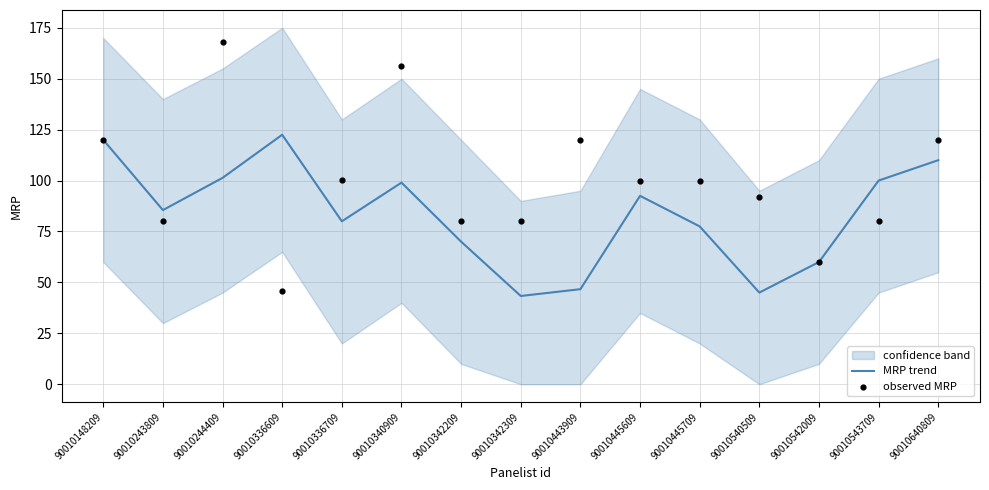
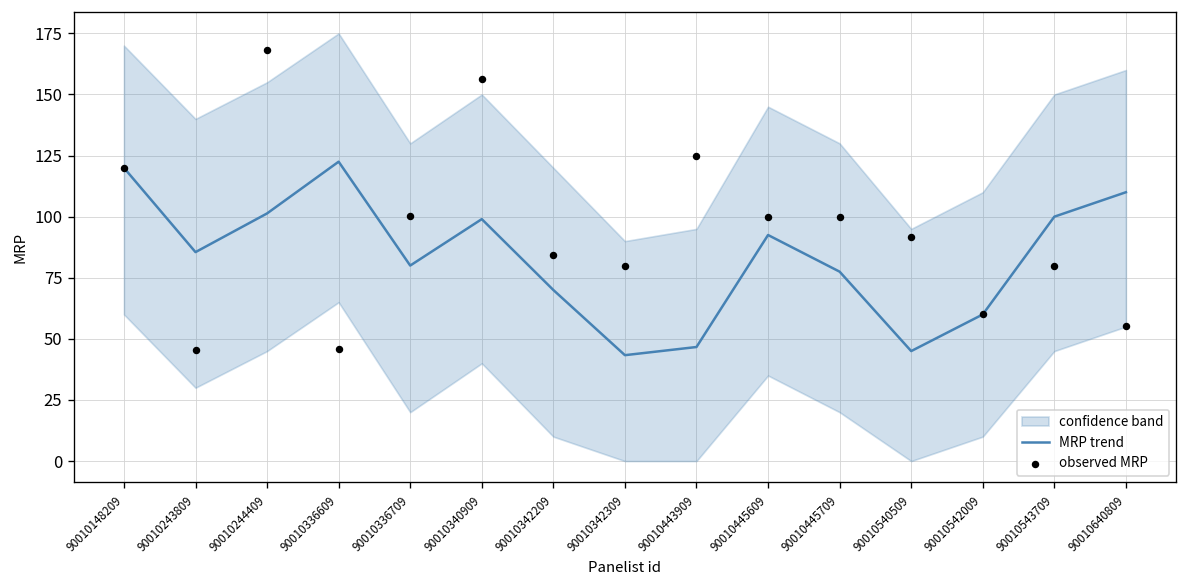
  {
    "observed MRP": {
-     "90010243809": 80,
-     "90010342209": 80,
-     "90010443909": 120,
-     "90010640809": 120
+     "90010243809": 46,
+     "90010342209": 85,
+     "90010443909": 125,
+     "90010640809": 55
    }
  }
